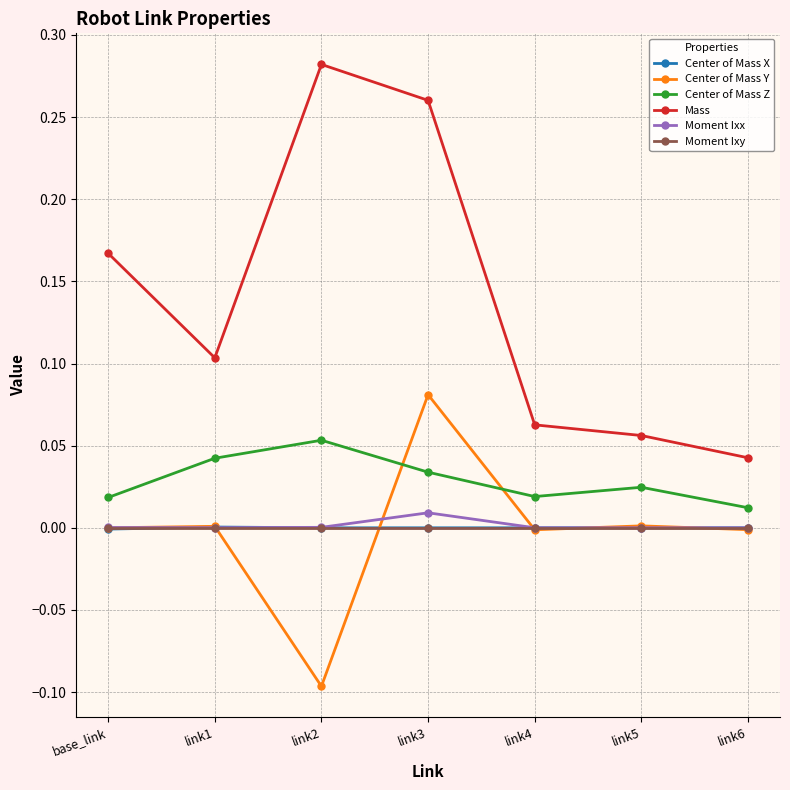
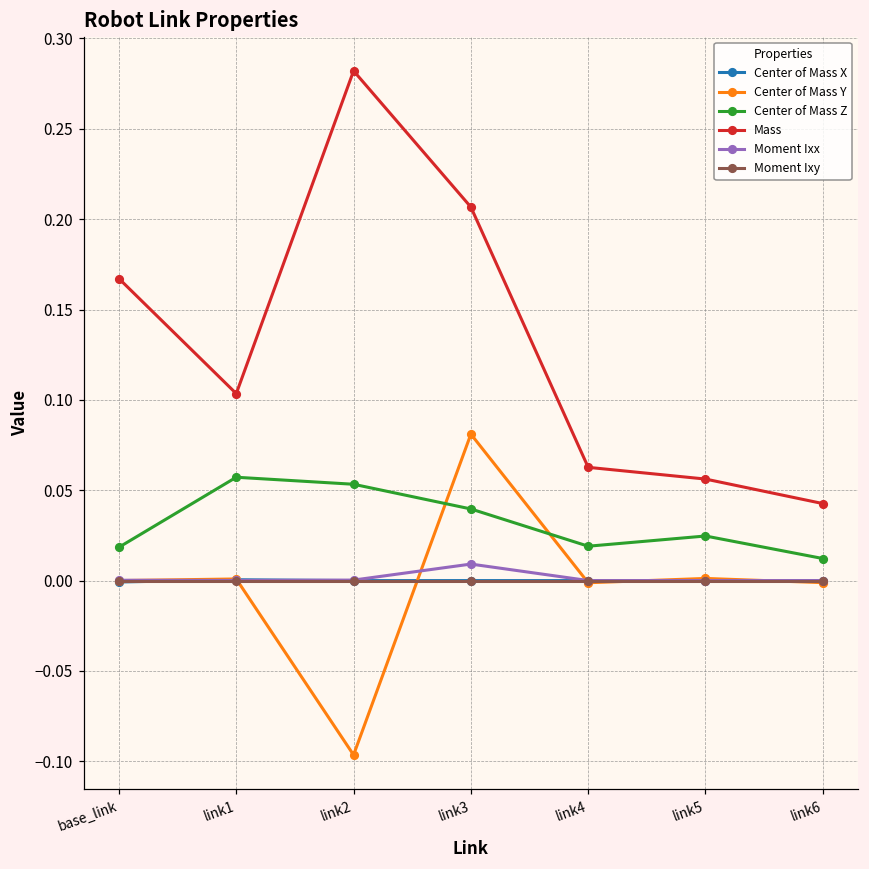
  {
    "Center of Mass Y": {
      "link2": -0.096,
      "link3": 0.081
    },
    "Center of Mass Z": {
      "base_link": 0.018,
-     "link1": 0.042,
+     "link1": 0.057,
      "link2": 0.053,
-     "link3": 0.034,
+     "link3": 0.040,
      "link4": 0.019,
      "link5": 0.025,
      "link6": 0.012
    },
    "Mass": {
      "base_link": 0.167,
      "link1": 0.103,
      "link2": 0.282,
-     "link3": 0.260,
+     "link3": 0.207,
      "link4": 0.063,
      "link5": 0.056,
      "link6": 0.043
    },
    "Moment Ixx": {
      "link3": 0.009
    }
  }
